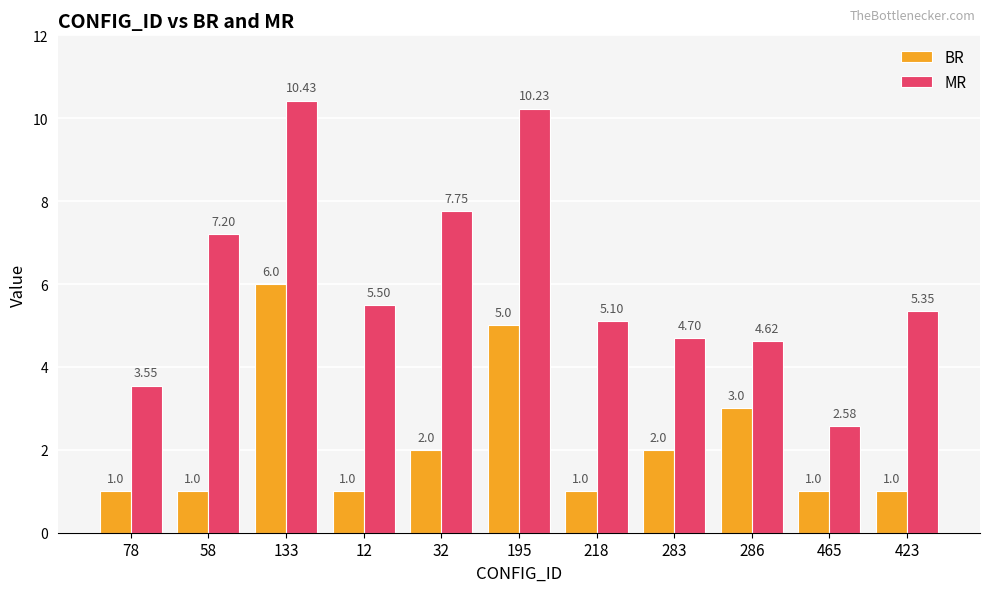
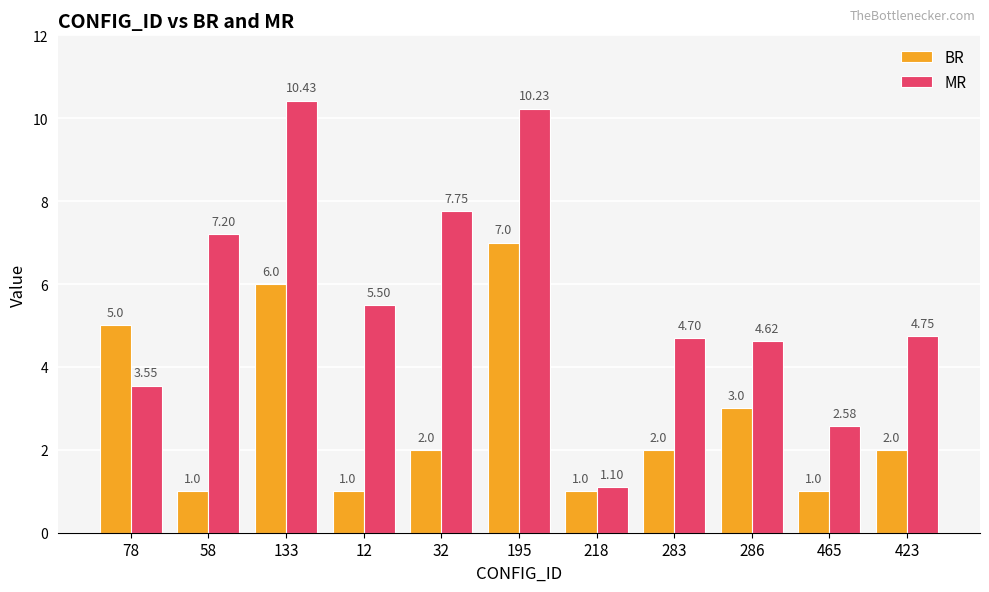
  {
    "BR": {
-     "78": 1.0,
+     "78": 5.0,
      "58": 1.0,
      "133": 6.0,
      "12": 1.0,
      "32": 2.0,
-     "195": 5.0,
+     "195": 7.0,
      "218": 1.0,
      "283": 2.0,
      "286": 3.0,
      "465": 1.0,
-     "423": 1.0
+     "423": 2.0
    },
    "MR": {
      "78": 3.55,
      "58": 7.20,
      "133": 10.43,
      "12": 5.50,
      "32": 7.75,
      "195": 10.23,
-     "218": 5.10,
+     "218": 1.10,
      "283": 4.70,
      "286": 4.62,
      "465": 2.58,
-     "423": 5.35
+     "423": 4.75
    }
  }
